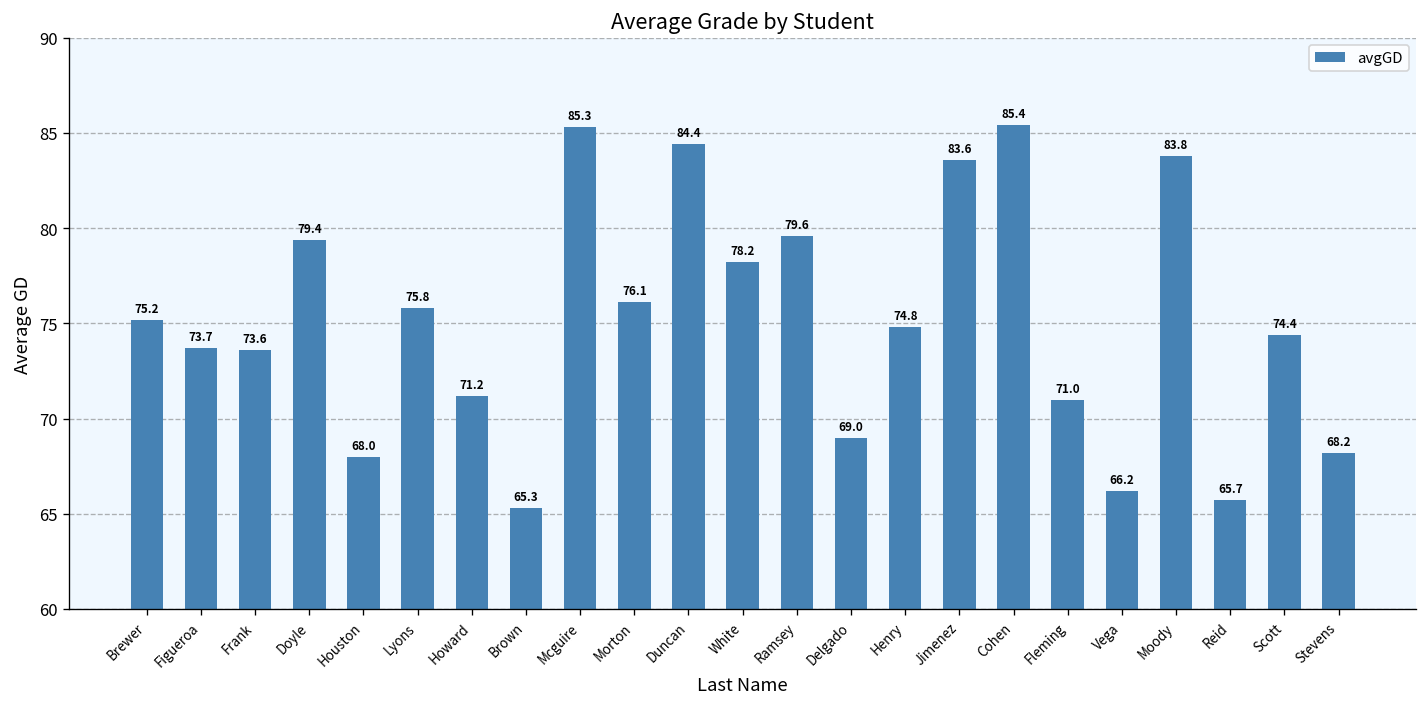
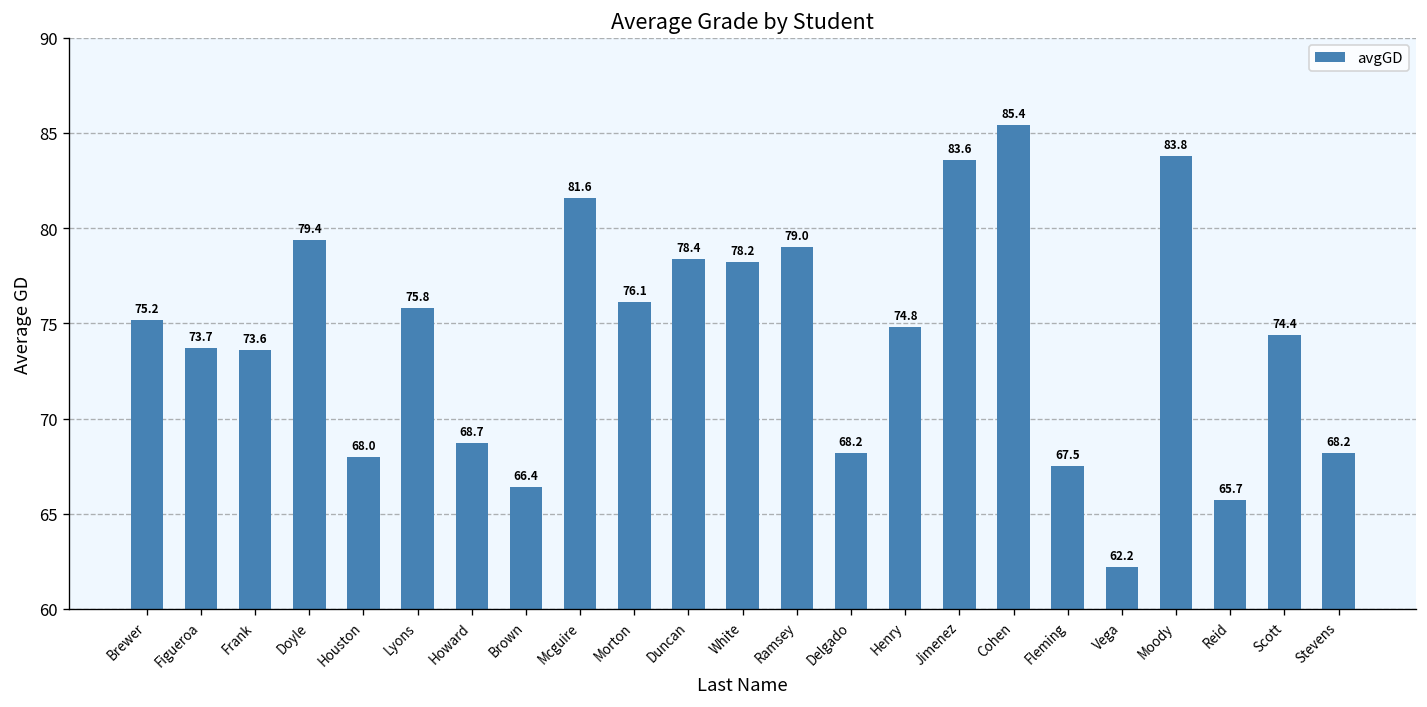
  {
    "Brewer": 75.2,
    "Figueroa": 73.7,
    "Frank": 73.6,
    "Doyle": 79.4,
    "Houston": 68.0,
    "Lyons": 75.8,
-   "Howard": 71.2,
-   "Brown": 65.3,
-   "Mcguire": 85.3,
+   "Howard": 68.7,
+   "Brown": 66.4,
+   "Mcguire": 81.6,
    "Morton": 76.1,
-   "Duncan": 84.4,
+   "Duncan": 78.4,
    "White": 78.2,
-   "Ramsey": 79.6,
-   "Delgado": 69.0,
+   "Ramsey": 79.0,
+   "Delgado": 68.2,
    "Henry": 74.8,
    "Jimenez": 83.6,
    "Cohen": 85.4,
-   "Fleming": 71.0,
-   "Vega": 66.2,
+   "Fleming": 67.5,
+   "Vega": 62.2,
    "Moody": 83.8,
    "Reid": 65.7,
    "Scott": 74.4,
    "Stevens": 68.2
  }
